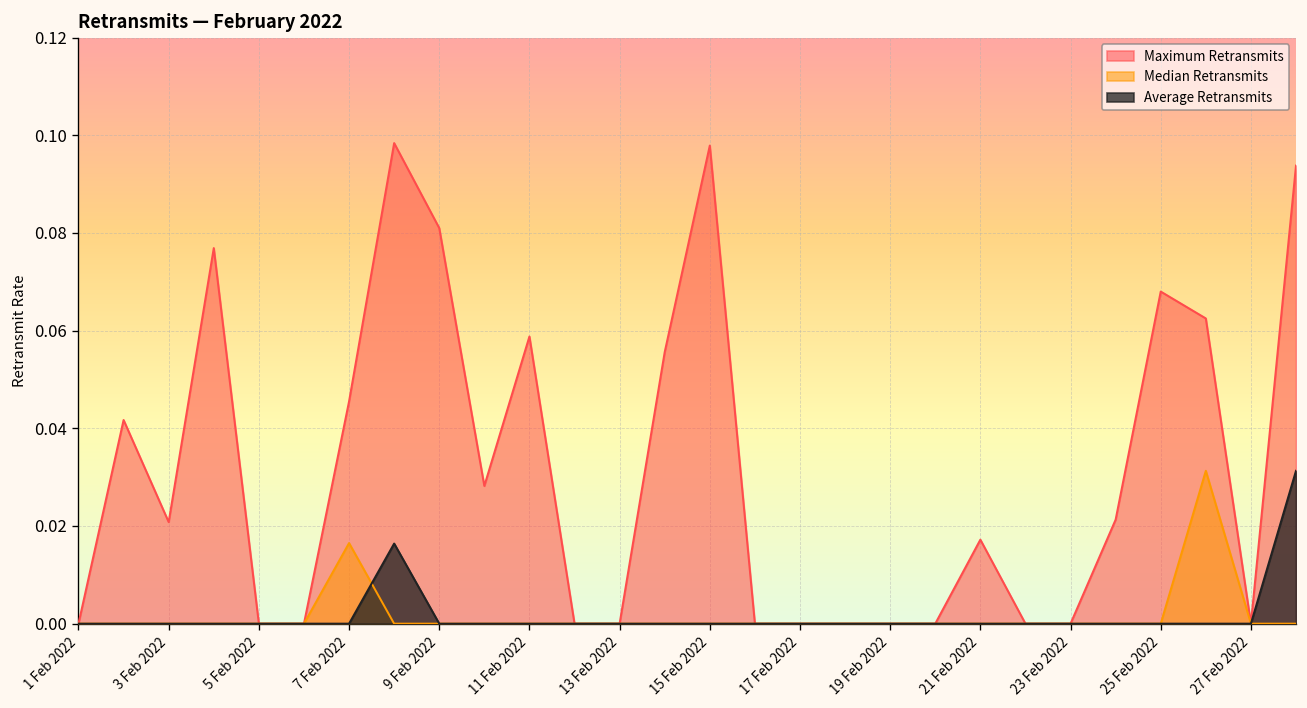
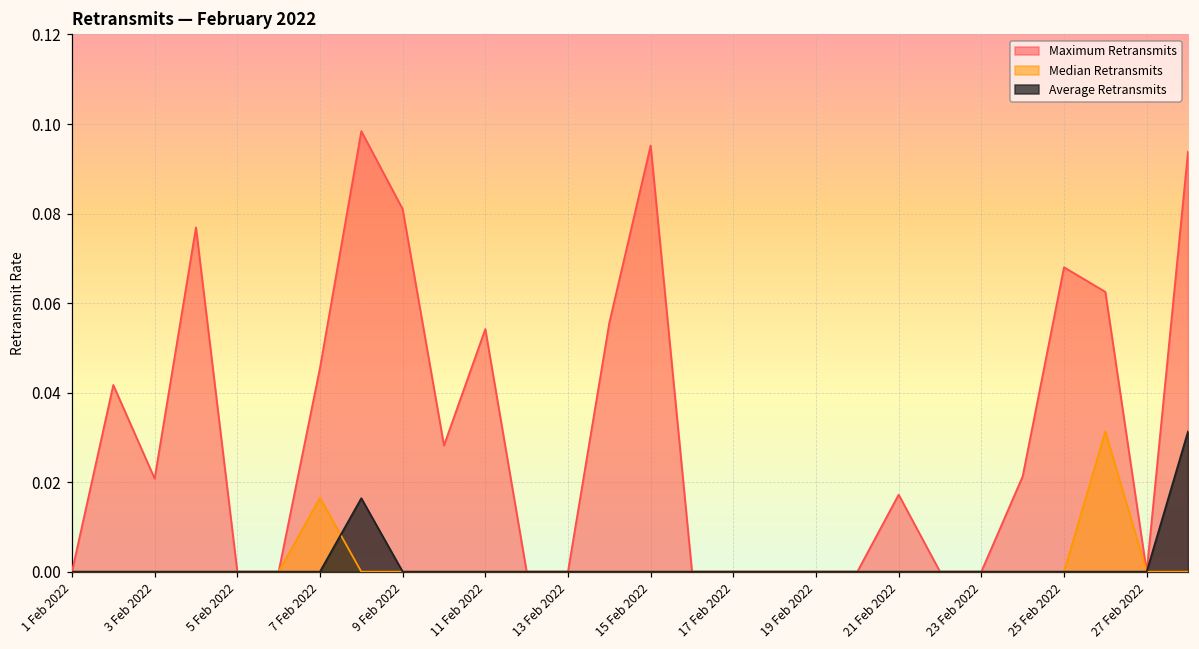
  {
    "Maximum Retransmits": {
      "3 Feb 2022": 0.021,
      "7 Feb 2022": 0.046,
      "9 Feb 2022": 0.081,
-     "11 Feb 2022": 0.059,
-     "15 Feb 2022": 0.098,
+     "11 Feb 2022": 0.054,
+     "15 Feb 2022": 0.095,
      "21 Feb 2022": 0.017,
      "25 Feb 2022": 0.068
    },
    "Median Retransmits": {
      "7 Feb 2022": 0.017
    },
    "Average Retransmits": {
      "7 Feb 2022": 0.000
    }
  }
